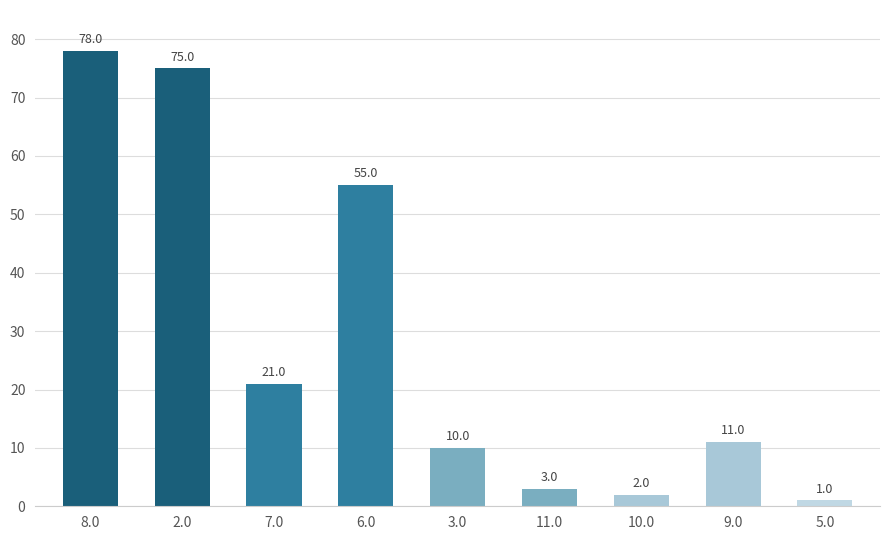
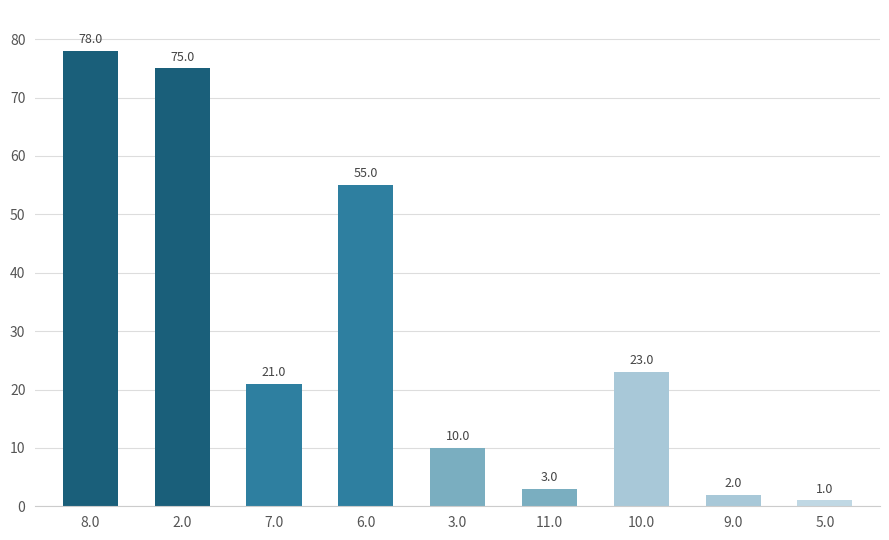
  {
    "8.0": 78.0,
    "2.0": 75.0,
    "7.0": 21.0,
    "6.0": 55.0,
    "3.0": 10.0,
    "11.0": 3.0,
-   "10.0": 2.0,
-   "9.0": 11.0,
+   "10.0": 23.0,
+   "9.0": 2.0,
    "5.0": 1.0
  }
